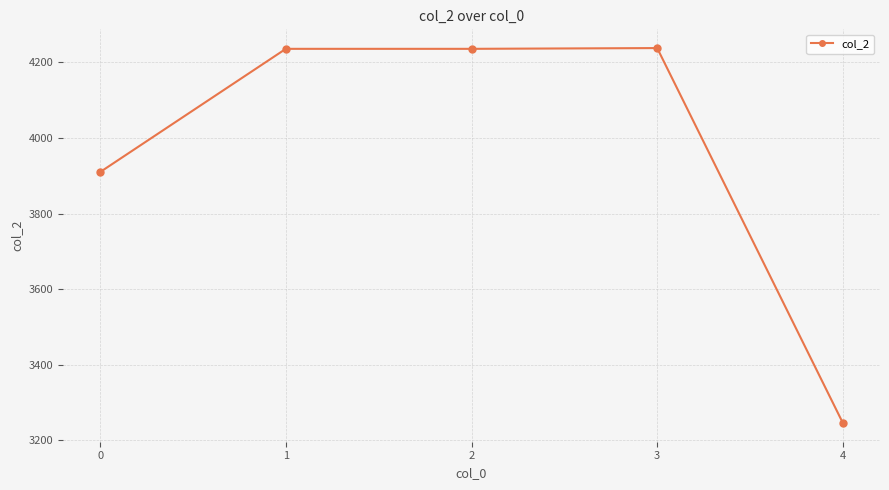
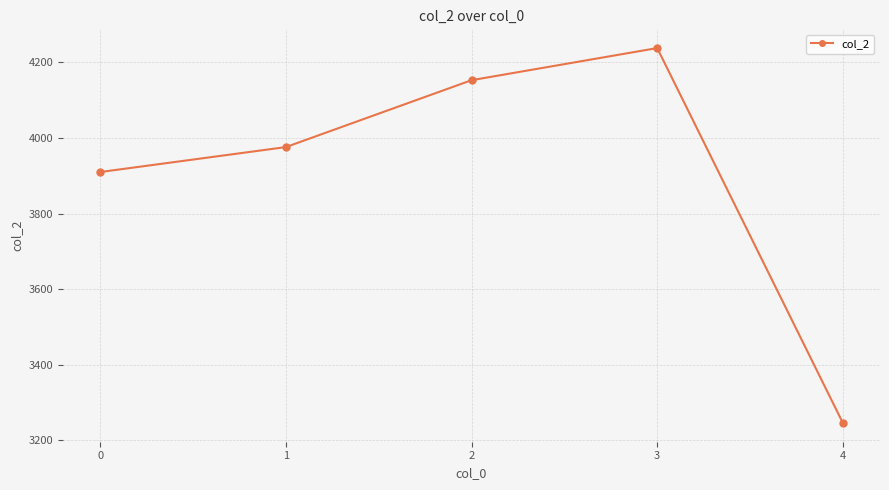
  {
    "0": 3910,
-   "1": 4240,
-   "2": 4240,
+   "1": 3980,
+   "2": 4150,
    "3": 4240,
    "4": 3250
  }
